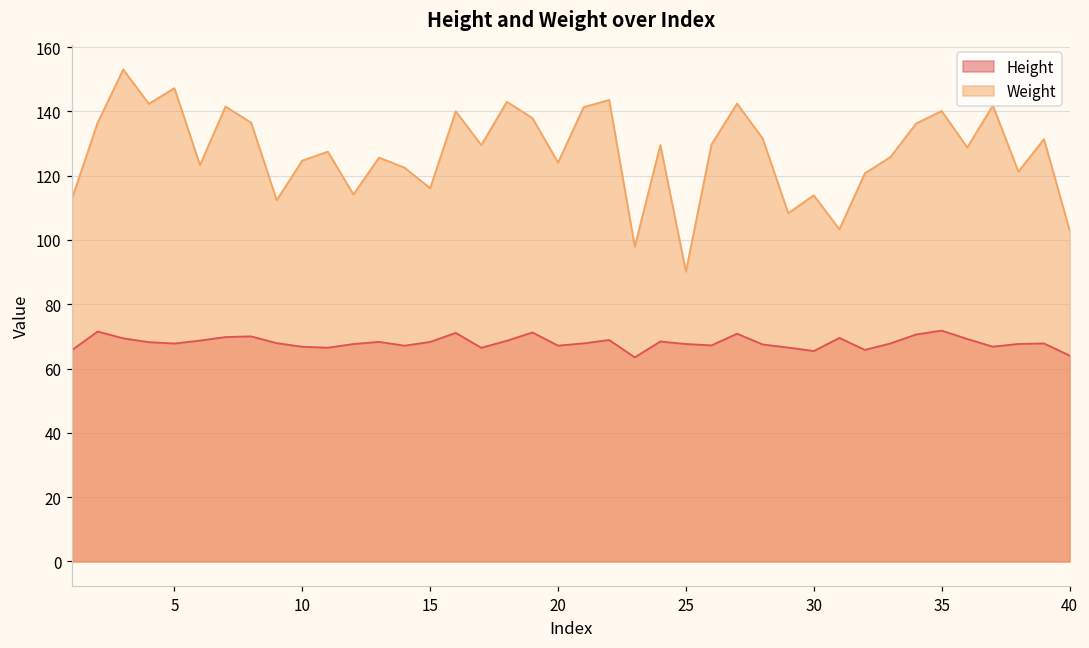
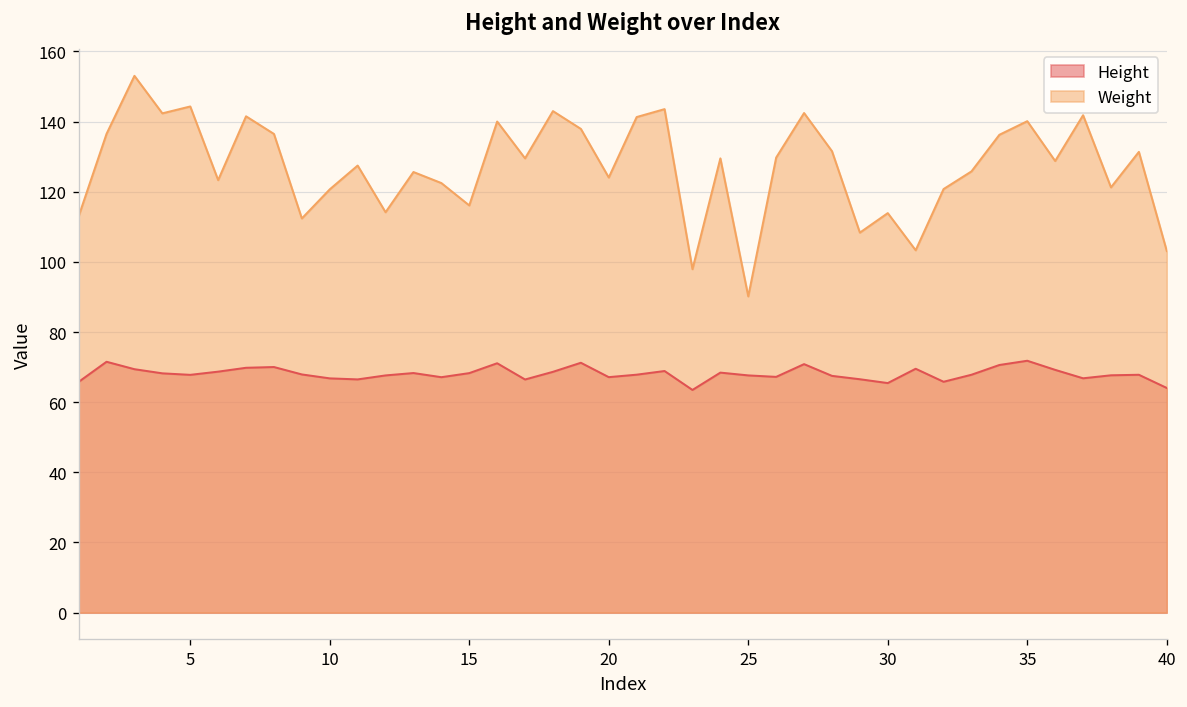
  {
    "Height": {
      "5": 68,
      "10": 67,
      "15": 68,
      "20": 67,
      "25": 68,
      "30": 65,
      "35": 72,
      "40": 64
    },
    "Weight": {
-     "5": 147,
-     "10": 125,
+     "5": 144,
+     "10": 121,
      "15": 116,
      "20": 124,
      "25": 90,
      "30": 114,
      "35": 140,
      "40": 103
    }
  }
